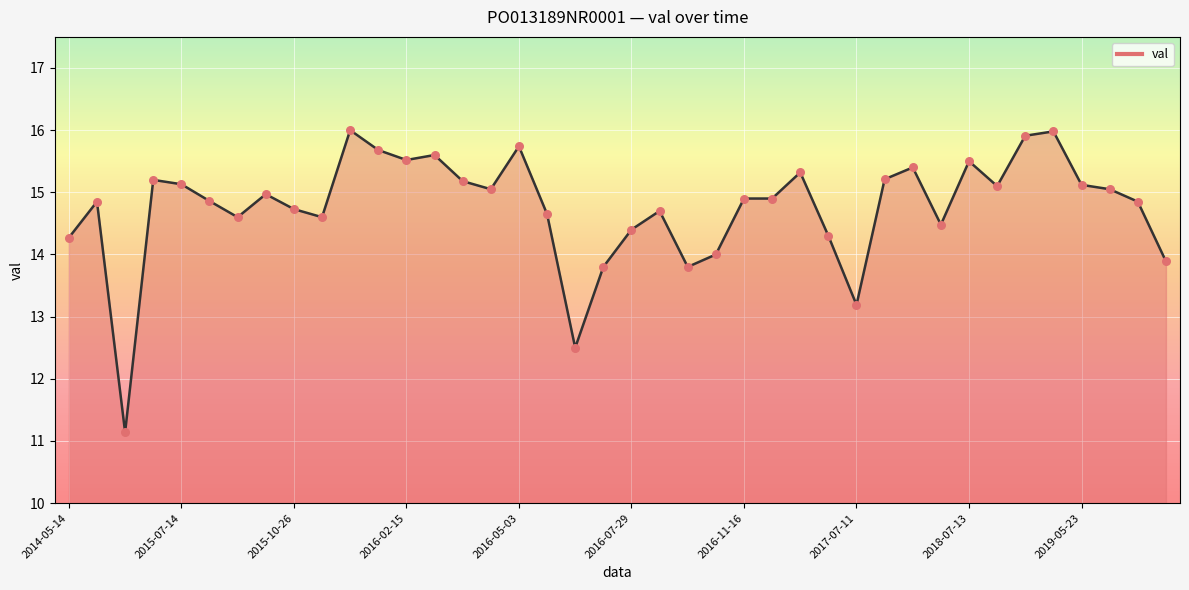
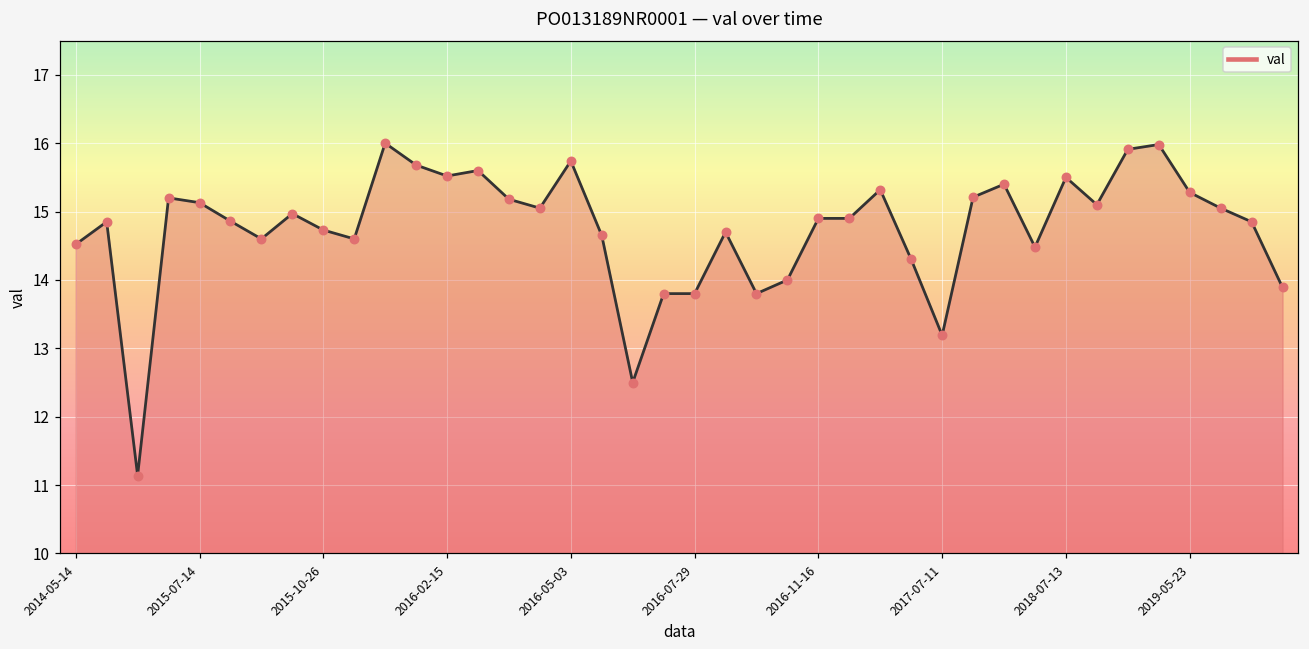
  {
-   "2014-05-14": 14.3,
+   "2014-05-14": 14.5,
    "2015-07-14": 15.1,
    "2015-10-26": 14.7,
    "2016-02-15": 15.5,
    "2016-05-03": 15.7,
-   "2016-07-29": 14.4,
+   "2016-07-29": 13.8,
    "2016-11-16": 14.9,
    "2017-07-11": 13.2,
    "2018-07-13": 15.5,
-   "2019-05-23": 15.1
+   "2019-05-23": 15.3
  }
